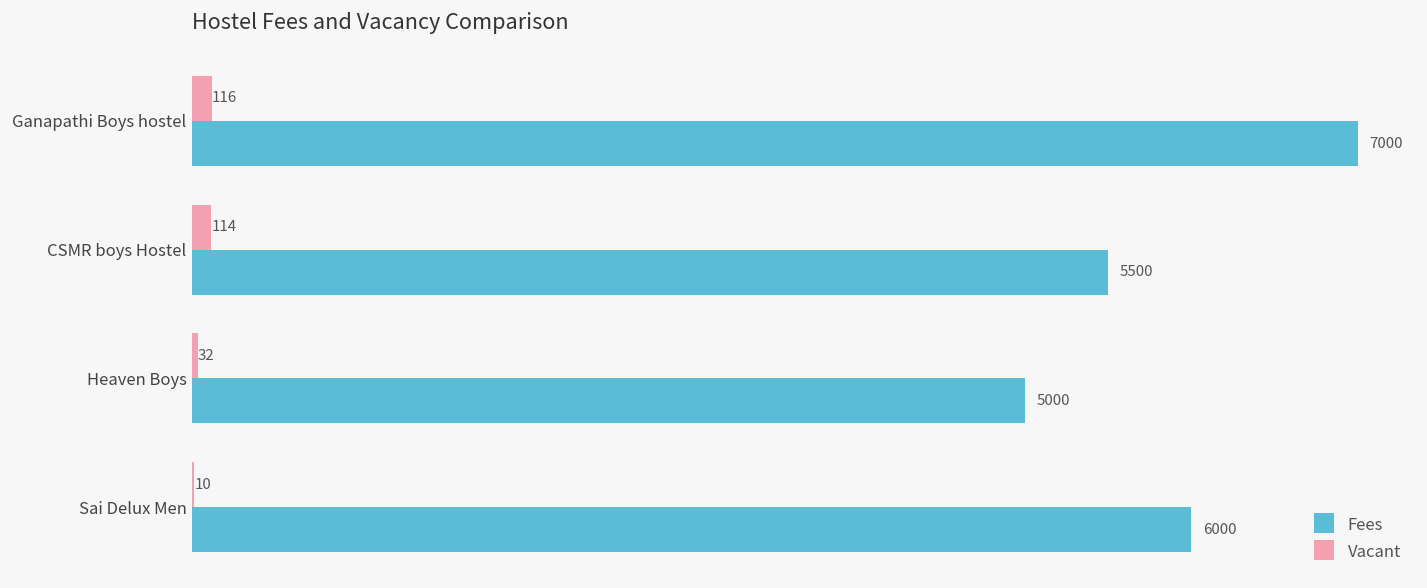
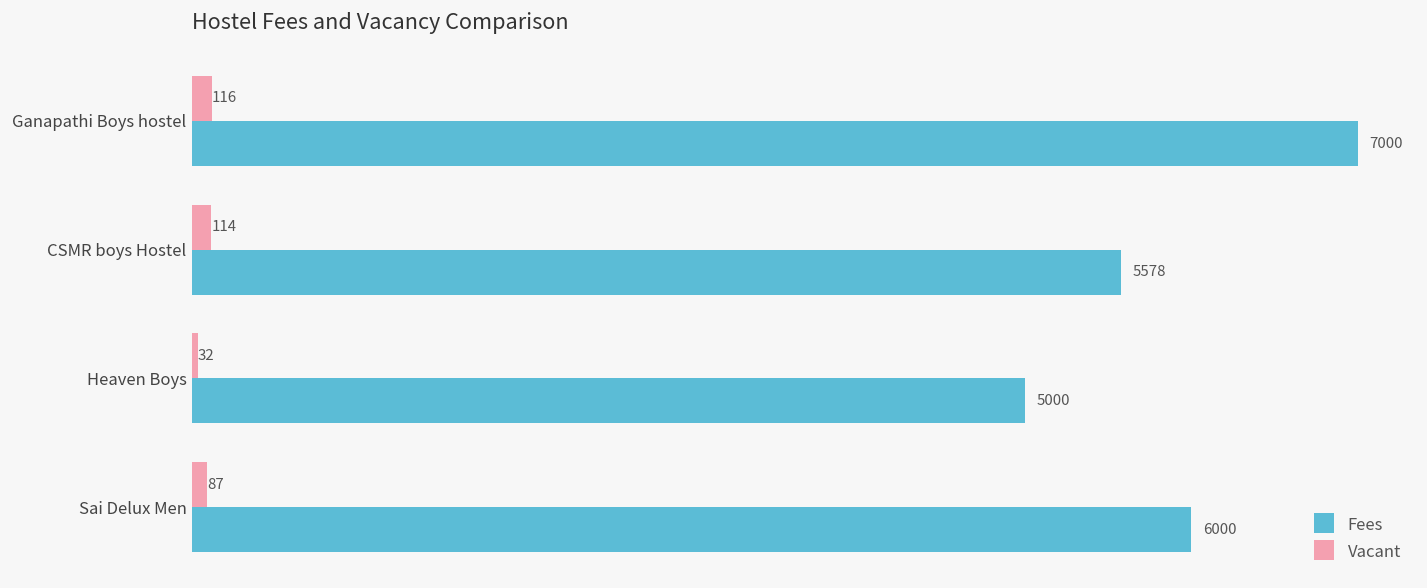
  {
    "Fees": {
      "Ganapathi Boys hostel": 7000,
-     "CSMR boys Hostel": 5500,
+     "CSMR boys Hostel": 5578,
      "Heaven Boys": 5000,
      "Sai Delux Men": 6000
    },
    "Vacant": {
      "Ganapathi Boys hostel": 116,
      "CSMR boys Hostel": 114,
      "Heaven Boys": 32,
-     "Sai Delux Men": 10
+     "Sai Delux Men": 87
    }
  }
